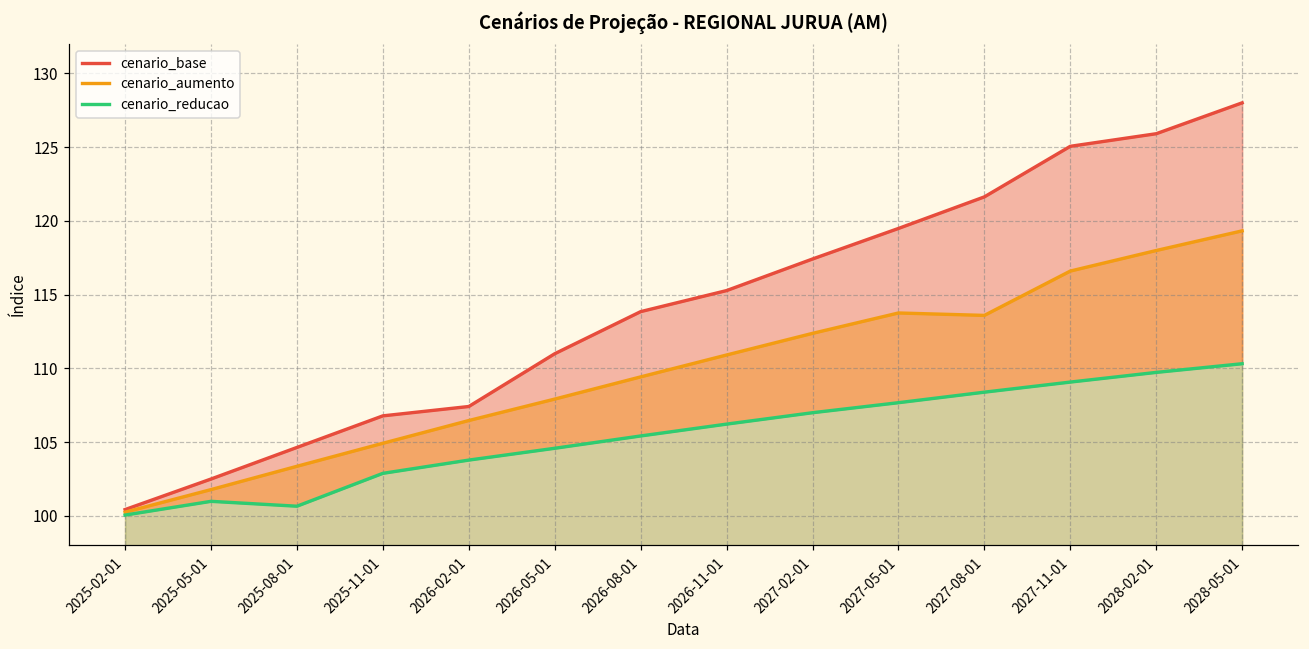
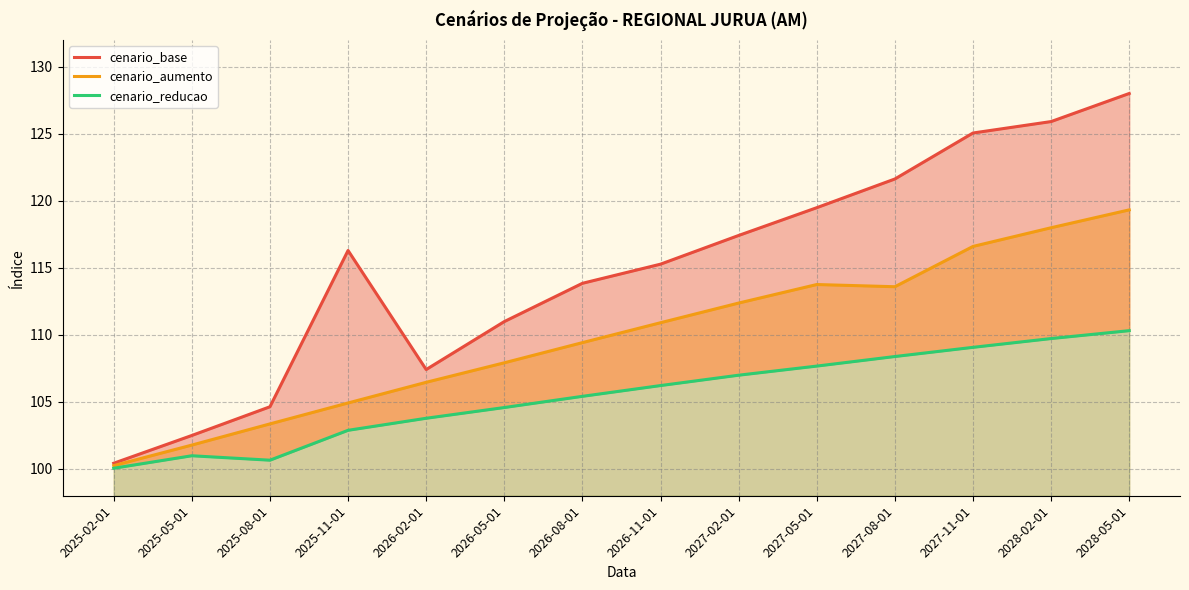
  {
    "cenario_base": {
      "2025-05-01": 102.5,
      "2025-08-01": 104.6,
-     "2025-11-01": 106.8,
+     "2025-11-01": 116.3,
      "2026-02-01": 107.4,
      "2026-05-01": 111.0,
      "2026-08-01": 113.8,
      "2026-11-01": 115.3,
      "2027-02-01": 117.4,
      "2027-05-01": 119.5,
      "2027-08-01": 121.6,
      "2027-11-01": 125.1,
      "2028-02-01": 125.9,
      "2028-05-01": 128.0
    },
    "cenario_aumento": {
      "2025-05-01": 101.8,
      "2025-08-01": 103.4,
      "2025-11-01": 104.9,
      "2026-02-01": 106.5,
      "2026-05-01": 107.9,
      "2026-08-01": 109.4,
      "2026-11-01": 110.9,
      "2027-02-01": 112.4,
      "2027-05-01": 113.8,
      "2027-08-01": 113.6,
      "2027-11-01": 116.6,
      "2028-02-01": 118.0,
      "2028-05-01": 119.3
    },
    "cenario_reducao": {
      "2025-02-01": 100.1,
      "2025-05-01": 101.0,
      "2025-08-01": 100.7,
      "2025-11-01": 102.9,
      "2026-02-01": 103.8,
      "2026-05-01": 104.6,
      "2026-08-01": 105.4,
      "2026-11-01": 106.2,
      "2027-02-01": 107.0,
      "2027-05-01": 107.7,
      "2027-08-01": 108.4,
      "2027-11-01": 109.1,
      "2028-02-01": 109.7,
      "2028-05-01": 110.3
    }
  }
